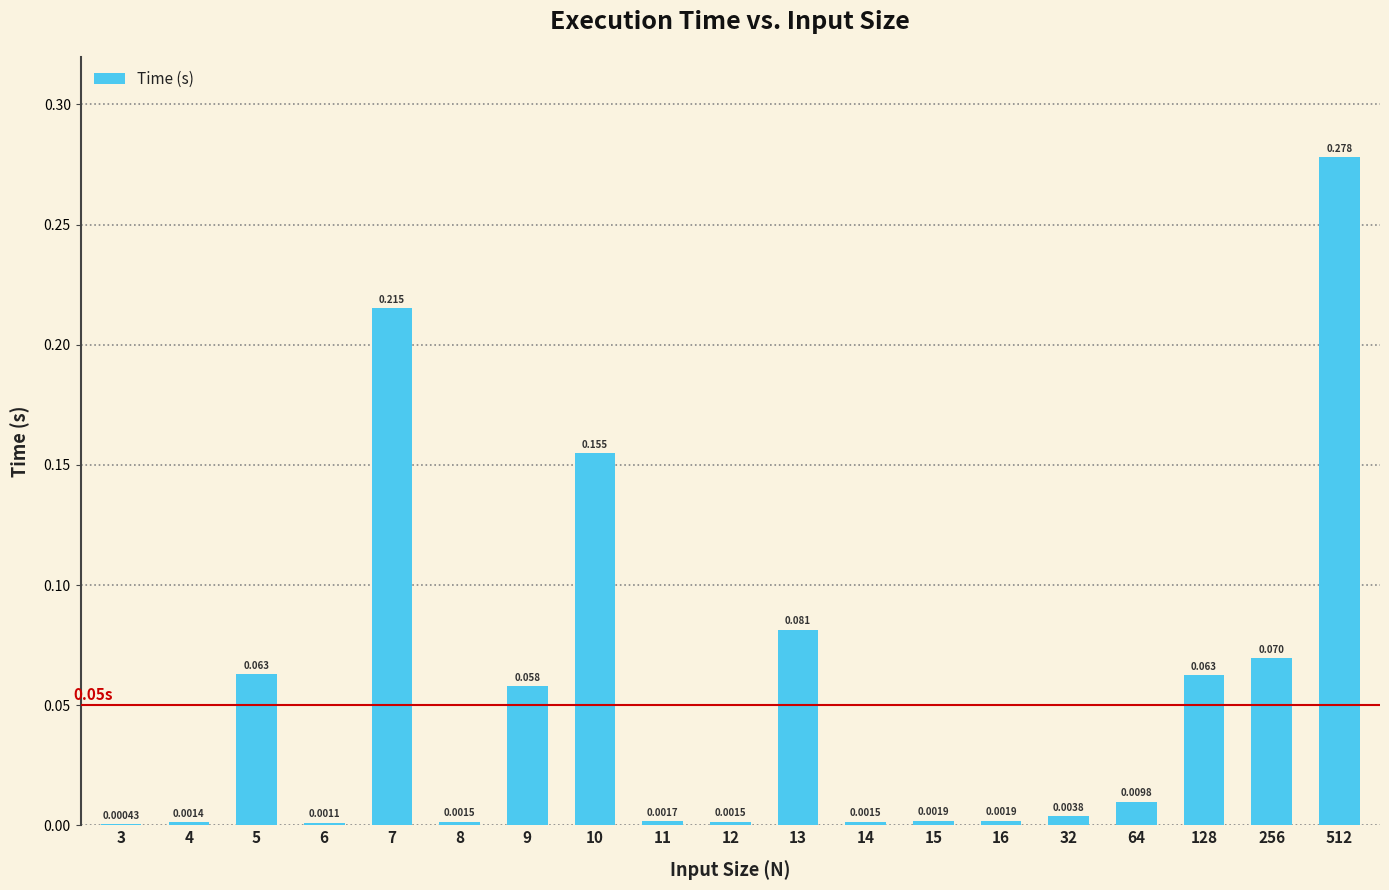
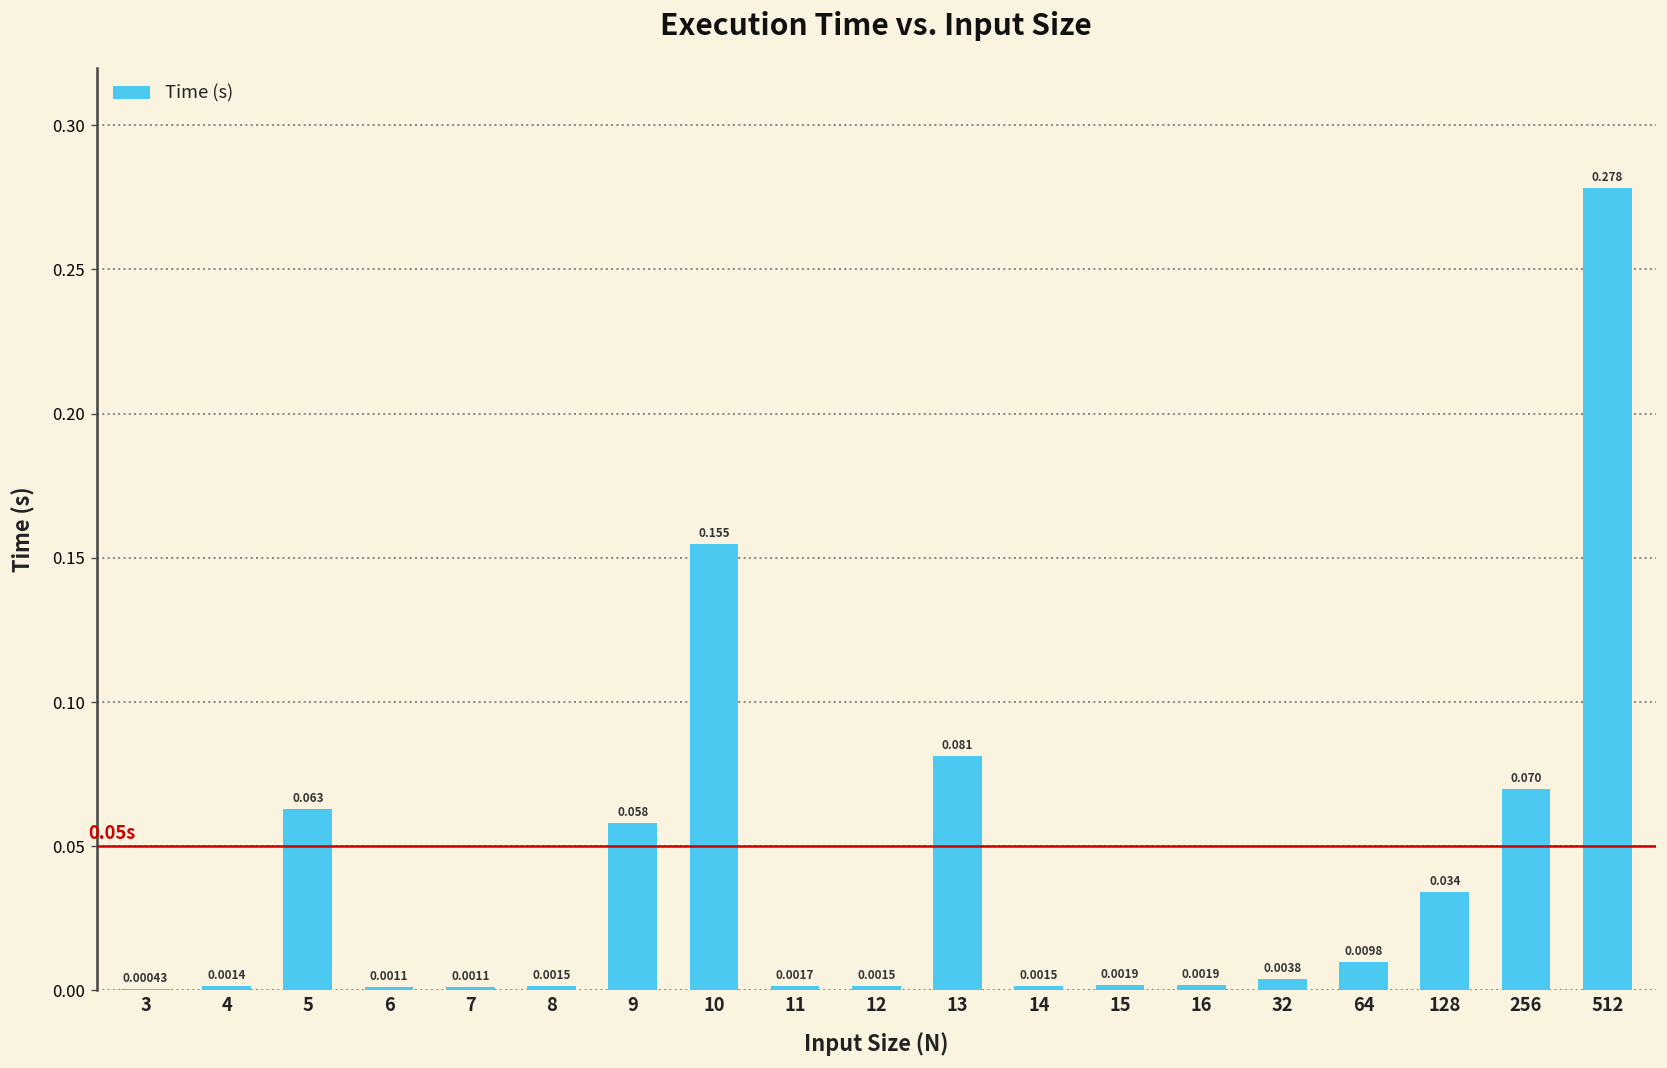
  {
    "3": 0.00043,
    "4": 0.0014,
    "5": 0.063,
    "6": 0.0011,
-   "7": 0.215,
+   "7": 0.0011,
    "8": 0.0015,
    "9": 0.058,
    "10": 0.155,
    "11": 0.0017,
    "12": 0.0015,
    "13": 0.081,
    "14": 0.0015,
    "15": 0.0019,
    "16": 0.0019,
    "32": 0.0038,
    "64": 0.0098,
-   "128": 0.063,
+   "128": 0.034,
    "256": 0.070,
    "512": 0.278
  }
